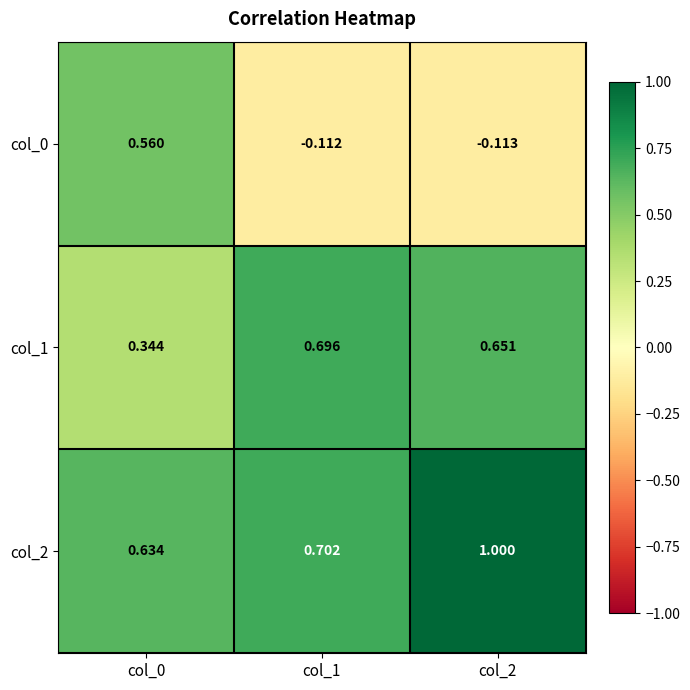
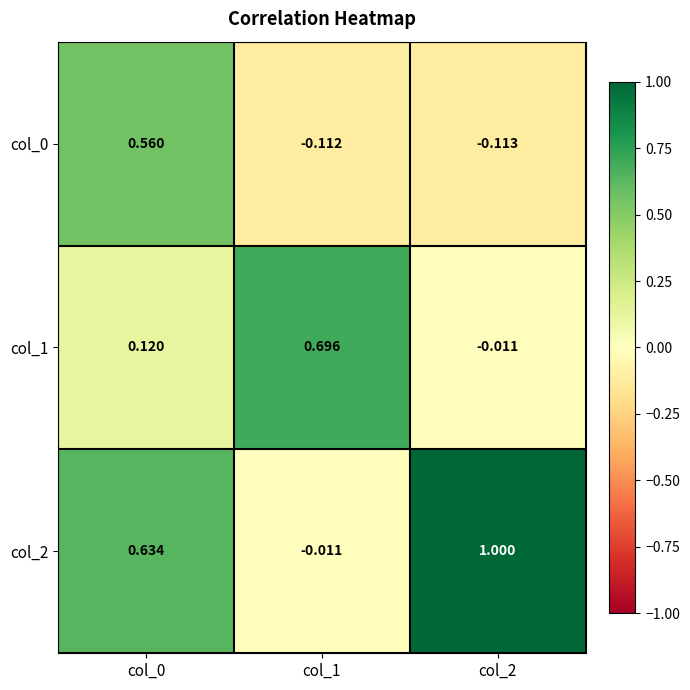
  {
    "col_0": {
      "col_0": 0.560,
      "col_1": -0.112,
      "col_2": -0.113
    },
    "col_1": {
-     "col_0": 0.344,
+     "col_0": 0.120,
      "col_1": 0.696,
-     "col_2": 0.651
+     "col_2": -0.011
    },
    "col_2": {
      "col_0": 0.634,
-     "col_1": 0.702,
+     "col_1": -0.011,
      "col_2": 1.000
    }
  }
